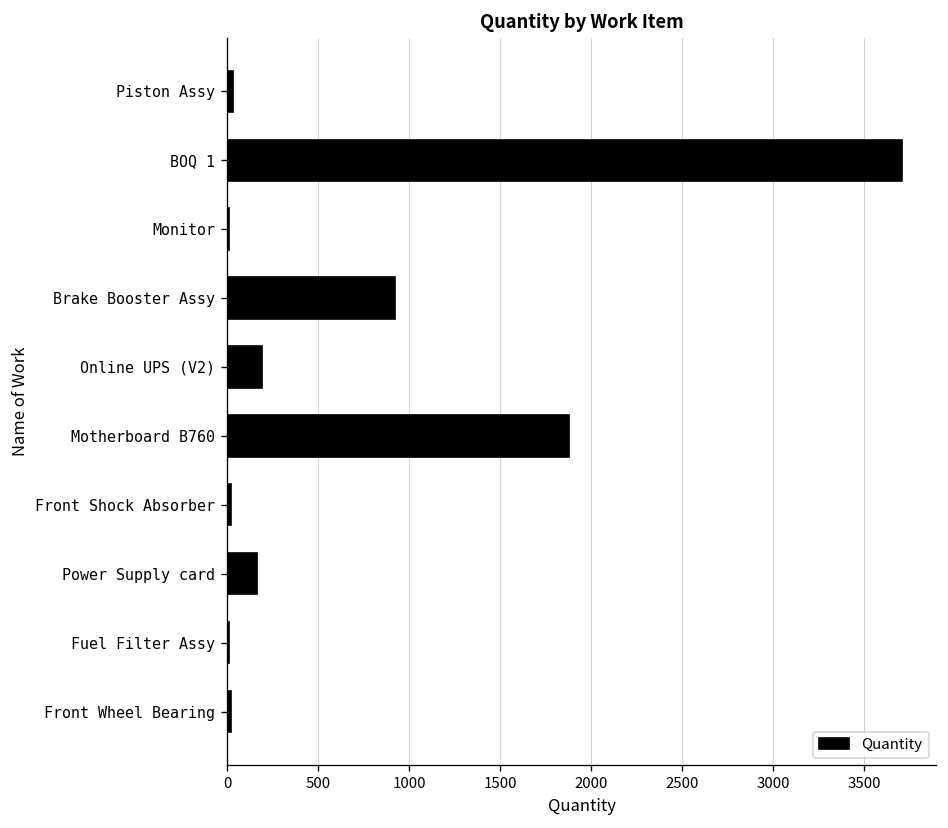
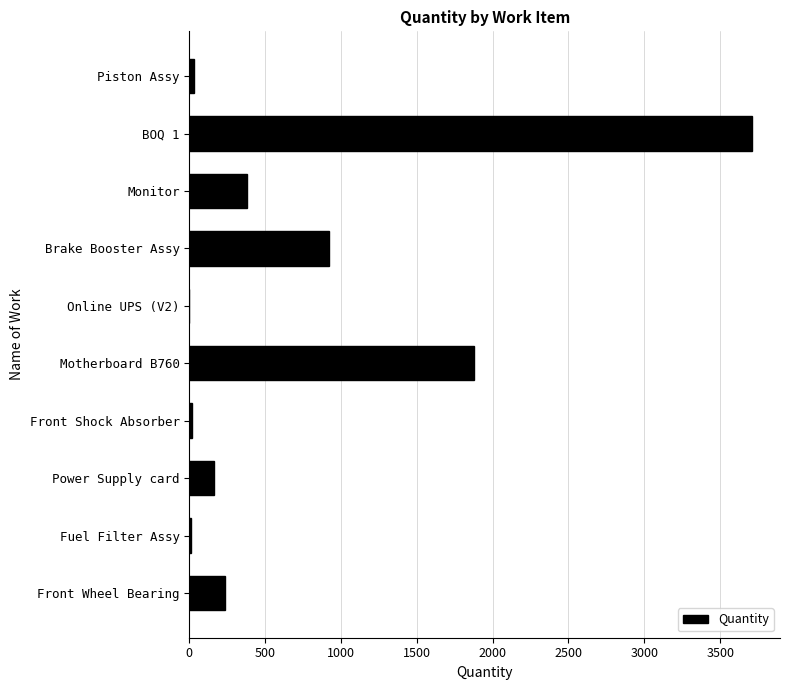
  {
    "Piston Assy": 30,
    "BOQ 1": 3710,
-   "Monitor": 10,
+   "Monitor": 380,
    "Brake Booster Assy": 920,
-   "Online UPS (V2)": 190,
+   "Online UPS (V2)": 0,
    "Motherboard B760": 1880,
    "Front Shock Absorber": 20,
    "Power Supply card": 160,
-   "Front Wheel Bearing": 20
+   "Front Wheel Bearing": 240
  }
